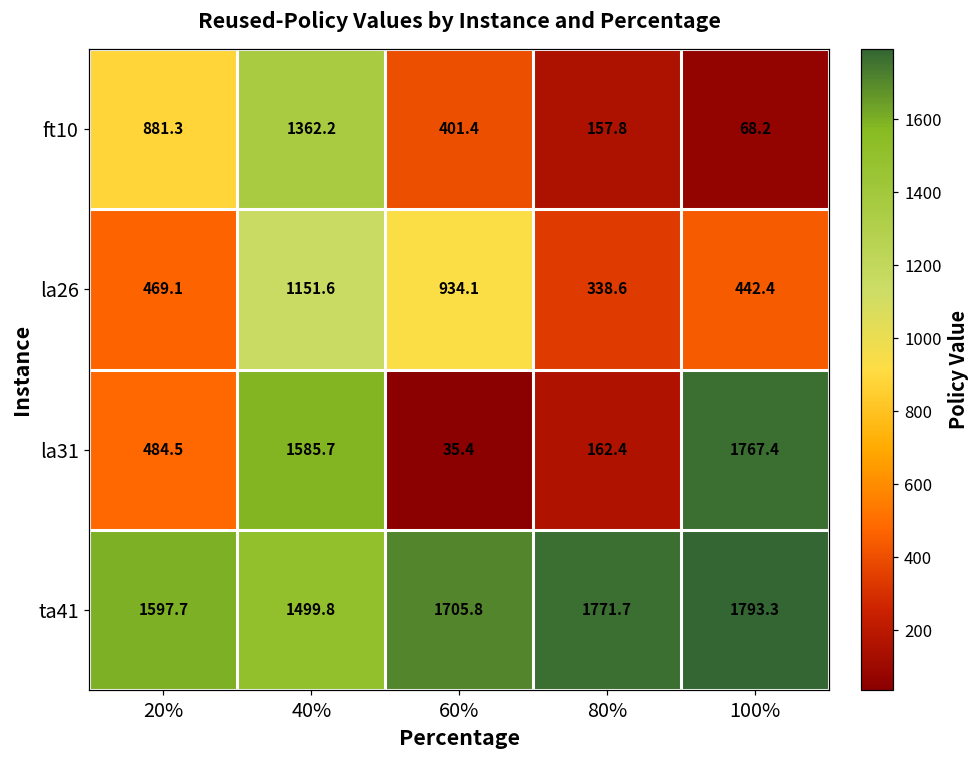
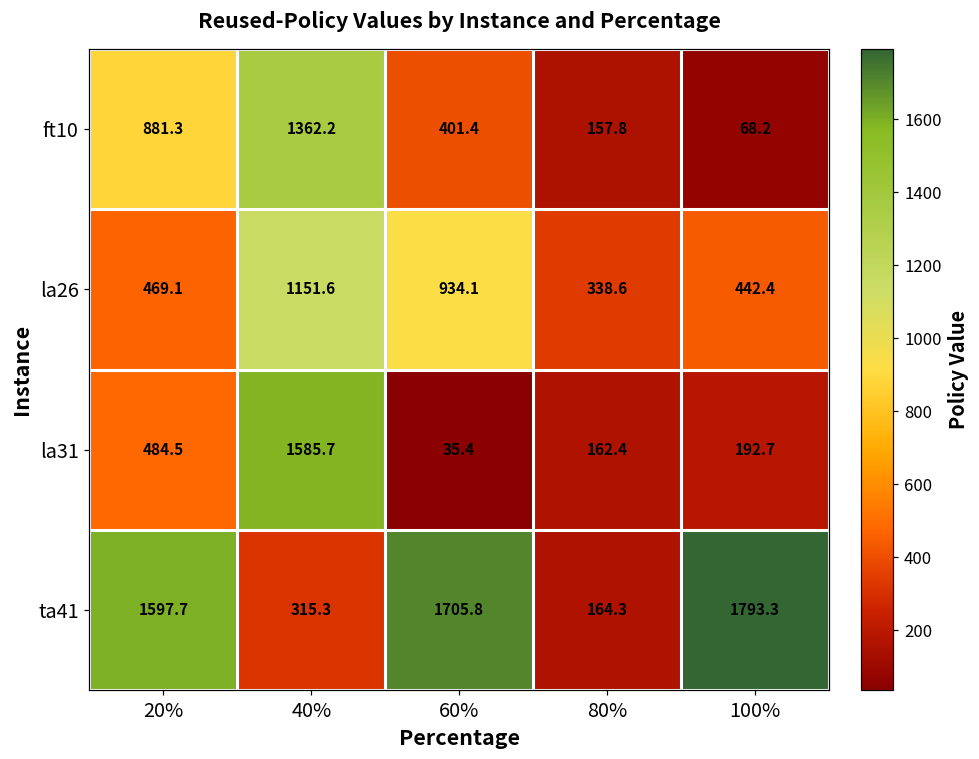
  {
    "ft10": {
      "20%": 881.3,
      "40%": 1362.2,
      "60%": 401.4,
      "80%": 157.8,
      "100%": 68.2
    },
    "la26": {
      "20%": 469.1,
      "40%": 1151.6,
      "60%": 934.1,
      "80%": 338.6,
      "100%": 442.4
    },
    "la31": {
      "20%": 484.5,
      "40%": 1585.7,
      "60%": 35.4,
      "80%": 162.4,
-     "100%": 1767.4
+     "100%": 192.7
    },
    "ta41": {
      "20%": 1597.7,
-     "40%": 1499.8,
+     "40%": 315.3,
      "60%": 1705.8,
-     "80%": 1771.7,
+     "80%": 164.3,
      "100%": 1793.3
    }
  }
